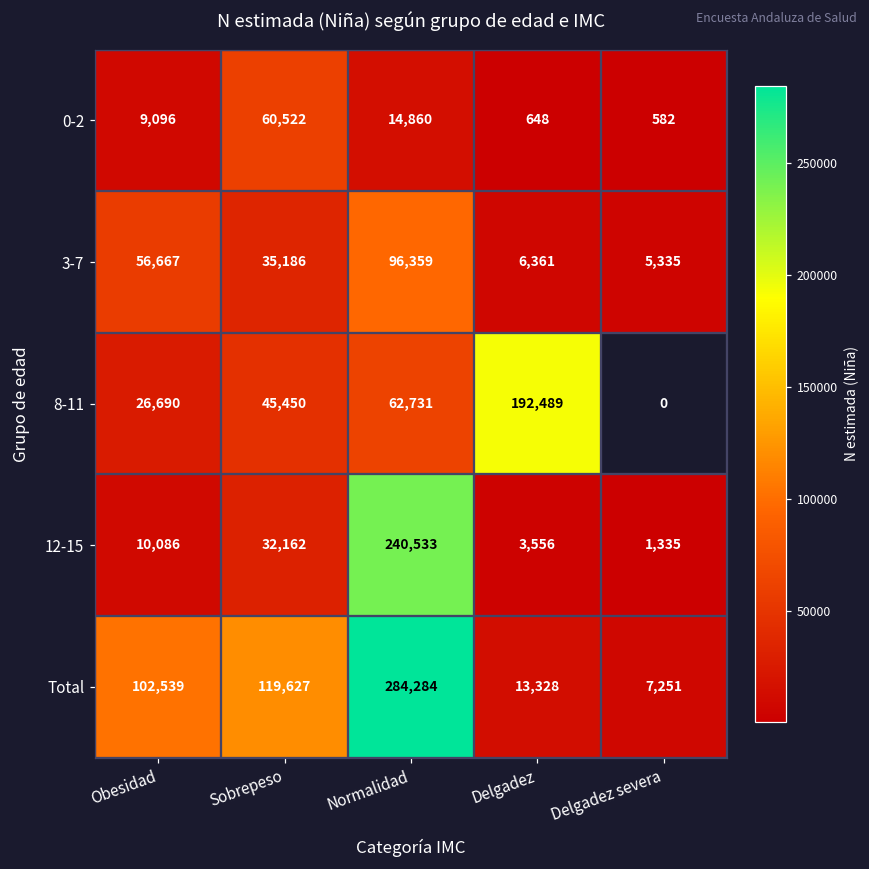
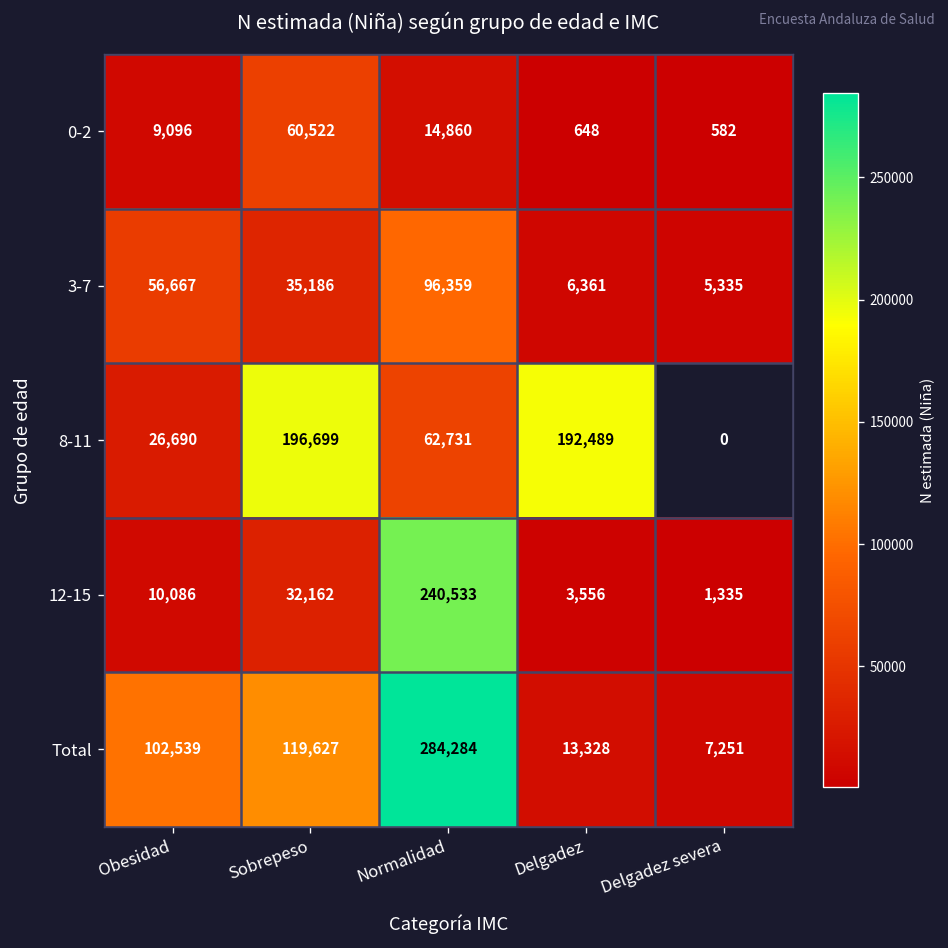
  {
    "0-2": {
      "Obesidad": "9,096",
      "Sobrepeso": "60,522",
      "Normalidad": "14,860",
      "Delgadez": "648",
      "Delgadez severa": "582"
    },
    "3-7": {
      "Obesidad": "56,667",
      "Sobrepeso": "35,186",
      "Normalidad": "96,359",
      "Delgadez": "6,361",
      "Delgadez severa": "5,335"
    },
    "8-11": {
      "Obesidad": "26,690",
-     "Sobrepeso": "45,450",
+     "Sobrepeso": "196,699",
      "Normalidad": "62,731",
      "Delgadez": "192,489"
    },
    "12-15": {
      "Obesidad": "10,086",
      "Sobrepeso": "32,162",
      "Normalidad": "240,533",
      "Delgadez": "3,556",
      "Delgadez severa": "1,335"
    },
    "Total": {
      "Obesidad": "102,539",
      "Sobrepeso": "119,627",
      "Normalidad": "284,284",
      "Delgadez": "13,328",
      "Delgadez severa": "7,251"
    }
  }
